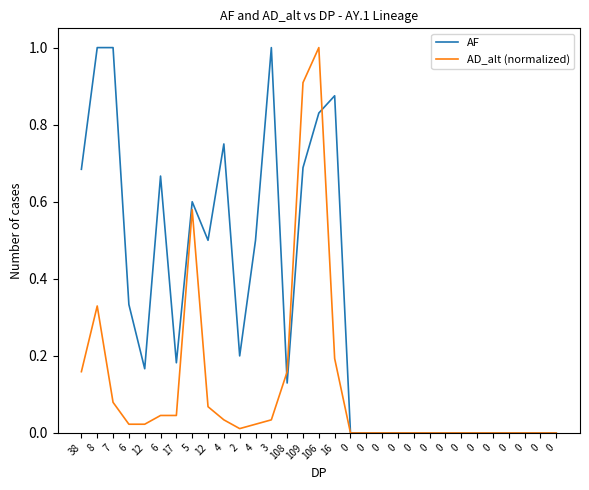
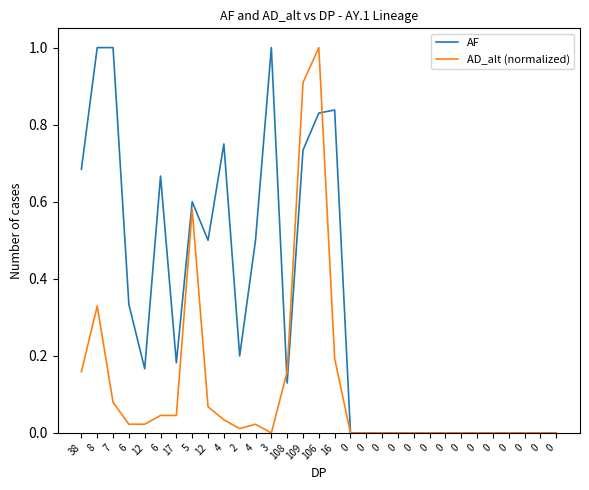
  {
    "AF": {
      "38": 0.68,
      "8": 1.00,
      "7": 1.00,
      "17": 0.18,
      "5": 0.60,
      "2": 0.20,
      "3": 1.00,
      "108": 0.13,
-     "109": 0.69,
+     "109": 0.73,
      "106": 0.83,
-     "16": 0.88
+     "16": 0.84
    },
    "AD_alt (normalized)": {
      "38": 0.16,
      "8": 0.33,
      "7": 0.08,
      "17": 0.05,
      "5": 0.58,
      "2": 0.01,
-     "3": 0.03,
+     "3": 0.00,
      "108": 0.16,
      "109": 0.91,
      "106": 1.00,
      "16": 0.19
    }
  }
